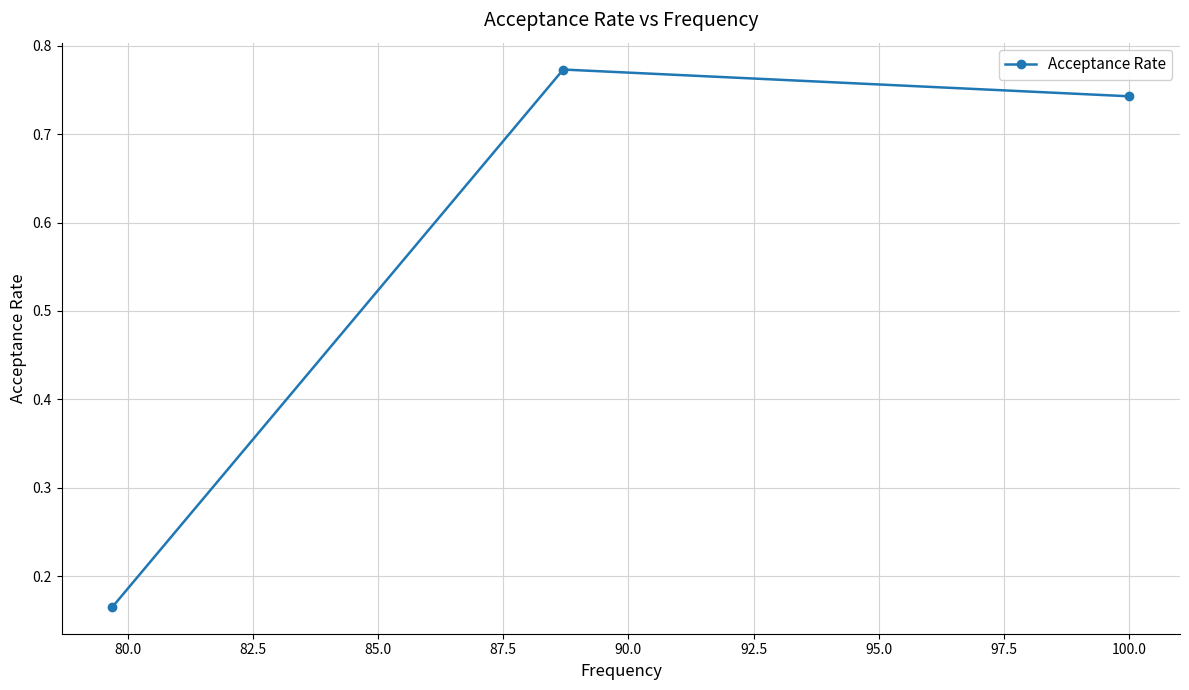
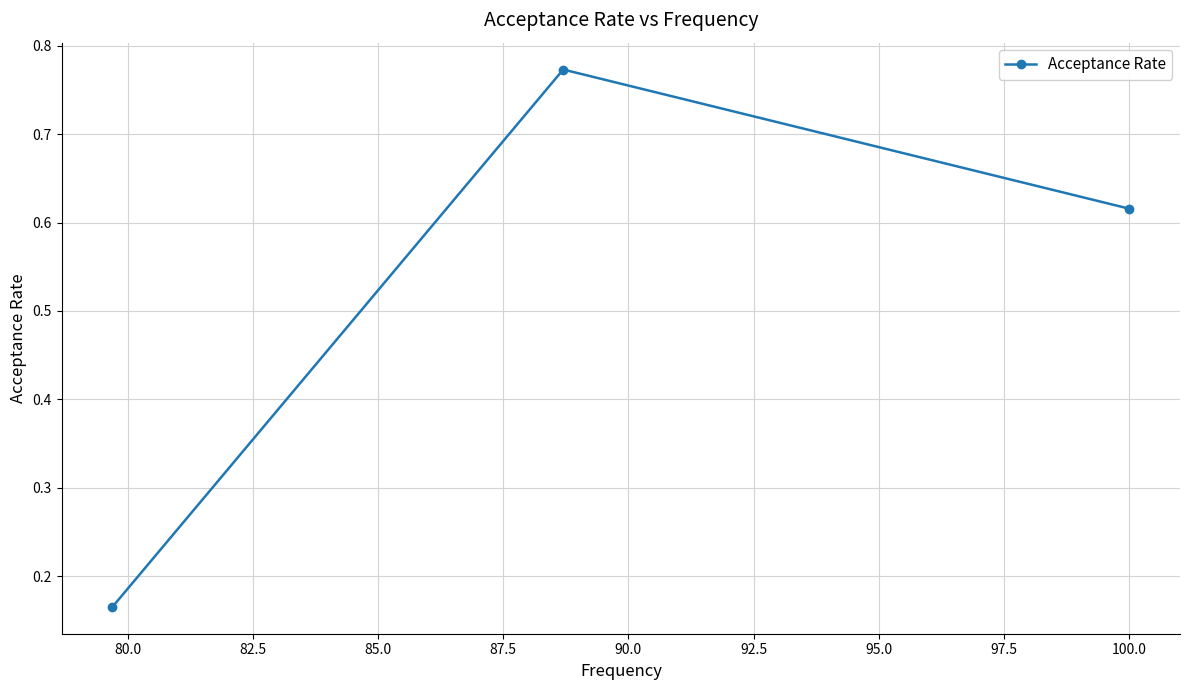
  {
-   "100.0": 0.74
+   "100.0": 0.62
  }
